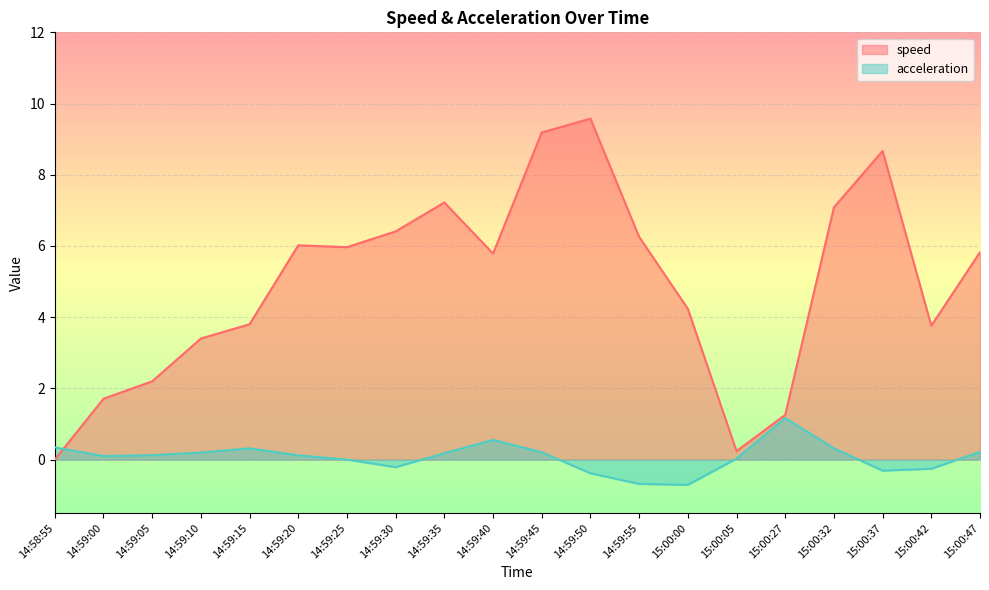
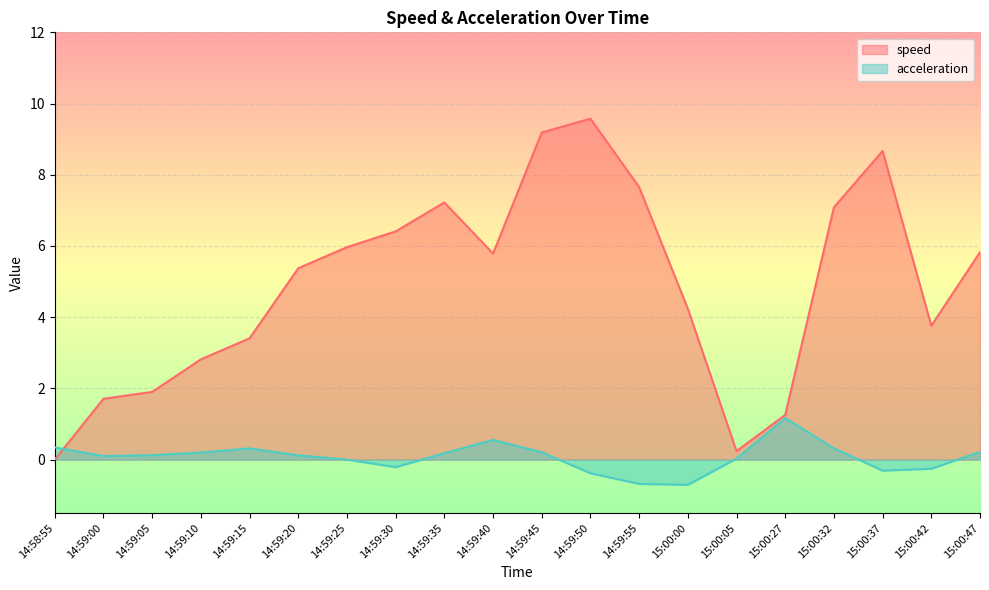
  {
    "speed": {
      "14:58:55": 0.0,
      "14:59:00": 1.7,
-     "14:59:05": 2.2,
-     "14:59:10": 3.4,
-     "14:59:15": 3.8,
-     "14:59:20": 6.0,
+     "14:59:05": 1.9,
+     "14:59:10": 2.8,
+     "14:59:15": 3.4,
+     "14:59:20": 5.4,
      "14:59:25": 6.0,
      "14:59:30": 6.4,
      "14:59:35": 7.2,
      "14:59:40": 5.8,
      "14:59:45": 9.2,
      "14:59:50": 9.6,
-     "14:59:55": 6.3,
+     "14:59:55": 7.7,
      "15:00:00": 4.2,
      "15:00:05": 0.2,
      "15:00:27": 1.3,
      "15:00:32": 7.1,
      "15:00:37": 8.7,
      "15:00:42": 3.8,
      "15:00:47": 5.8
    }
  }
